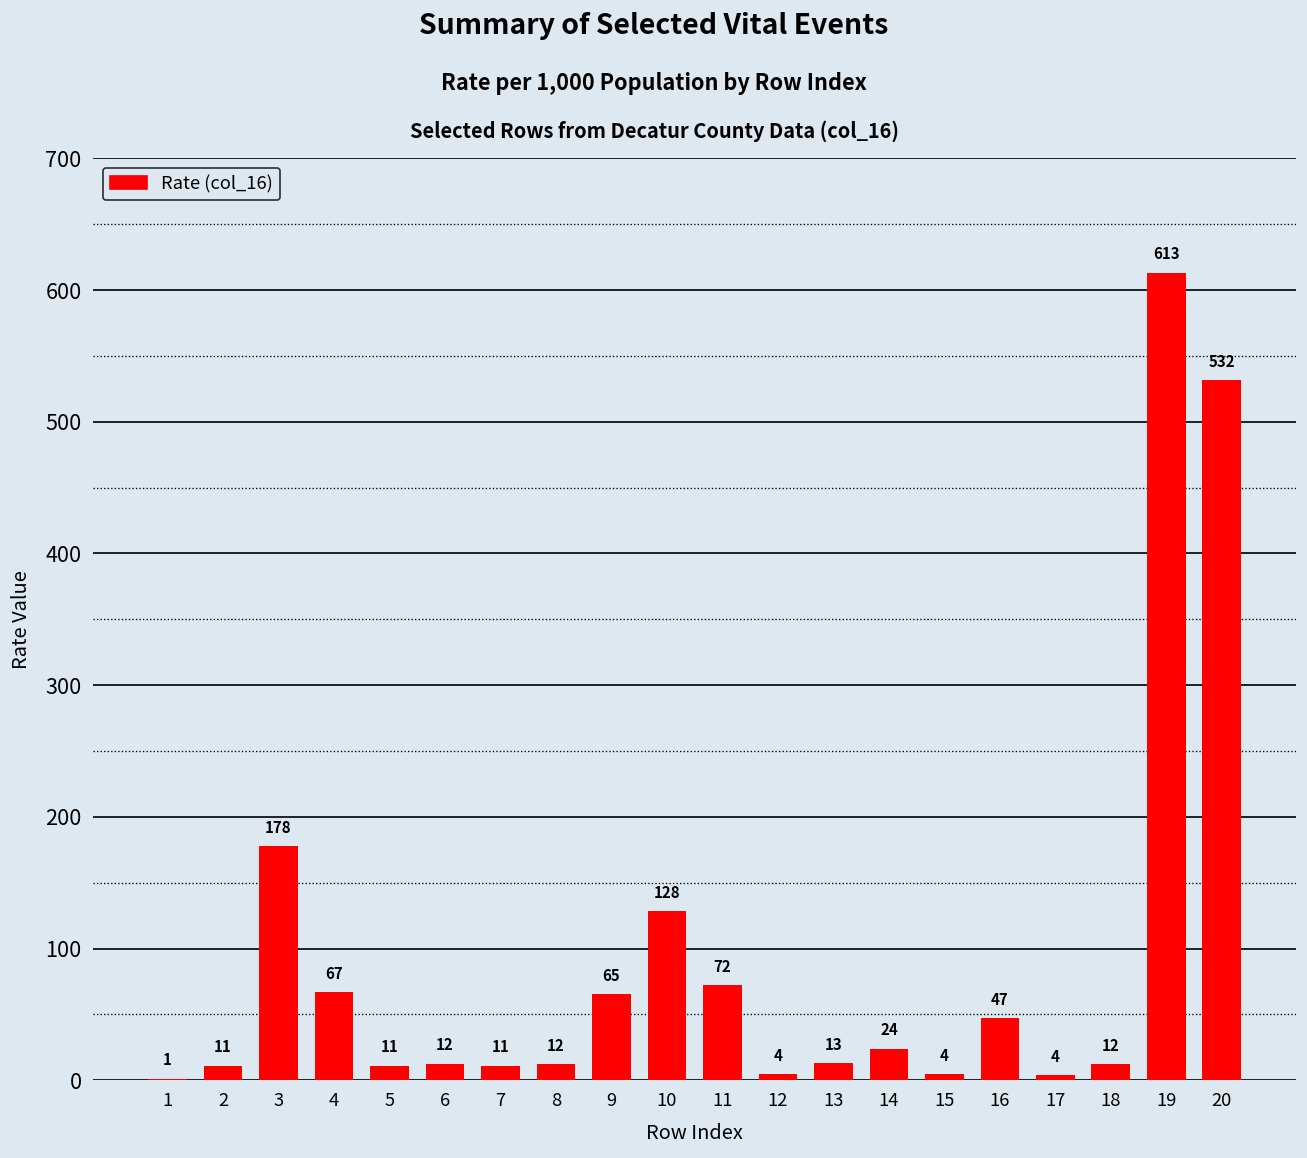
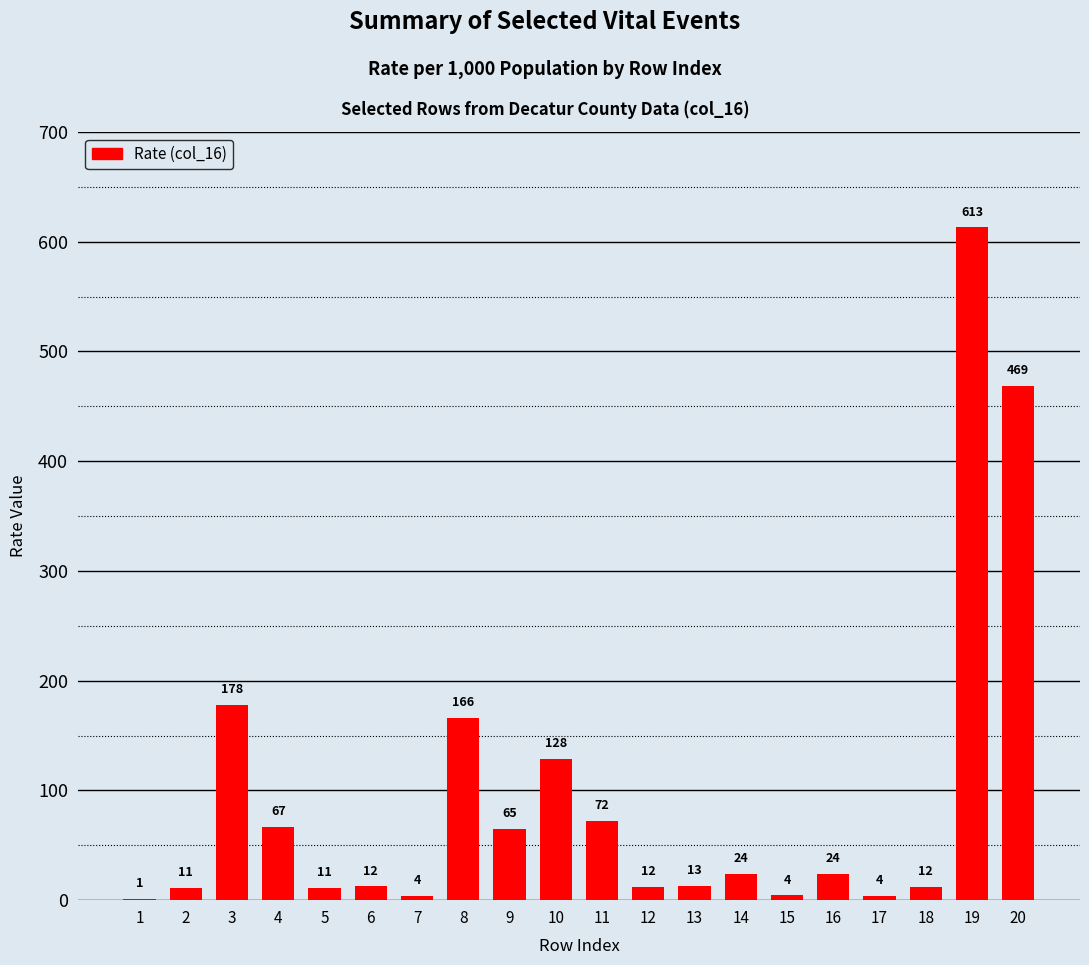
  {
    "1": 1,
    "2": 11,
    "3": 178,
    "4": 67,
    "5": 11,
    "6": 12,
-   "7": 11,
-   "8": 12,
+   "7": 4,
+   "8": 166,
    "9": 65,
    "10": 128,
    "11": 72,
-   "12": 4,
+   "12": 12,
    "13": 13,
    "14": 24,
    "15": 4,
-   "16": 47,
+   "16": 24,
    "17": 4,
    "18": 12,
    "19": 613,
-   "20": 532
+   "20": 469
  }
